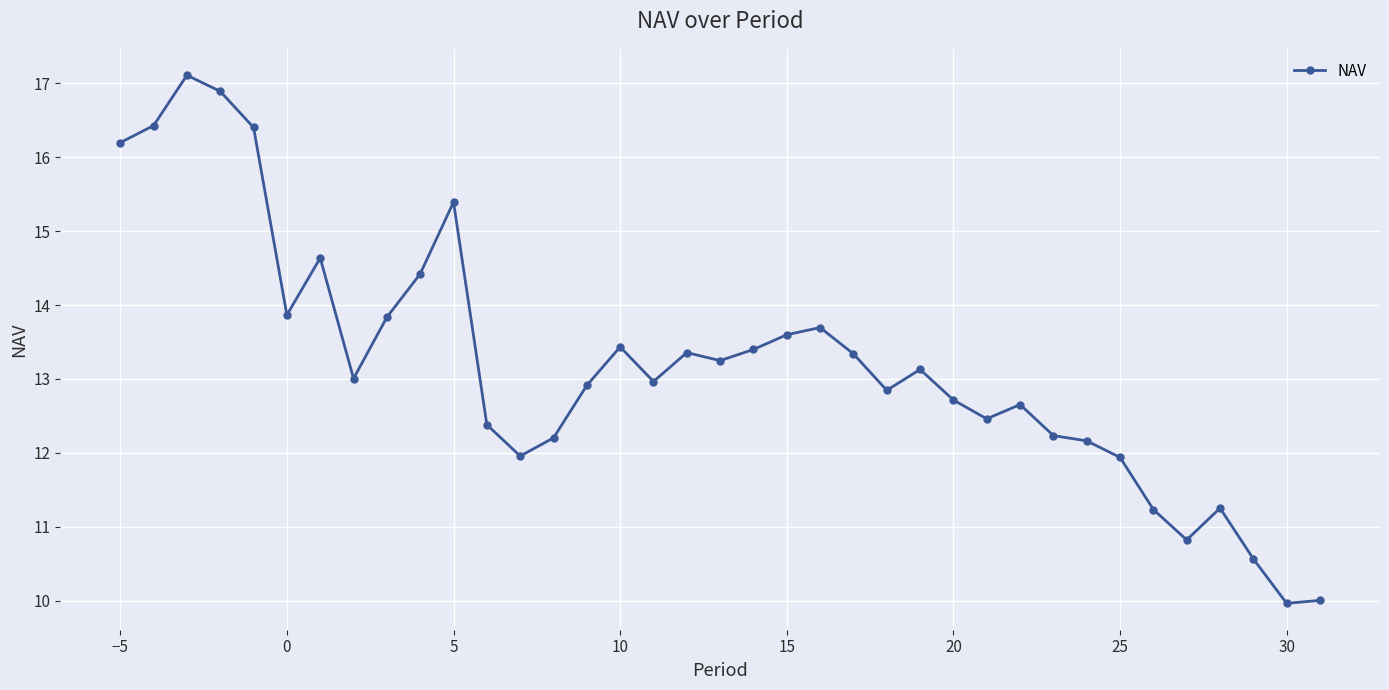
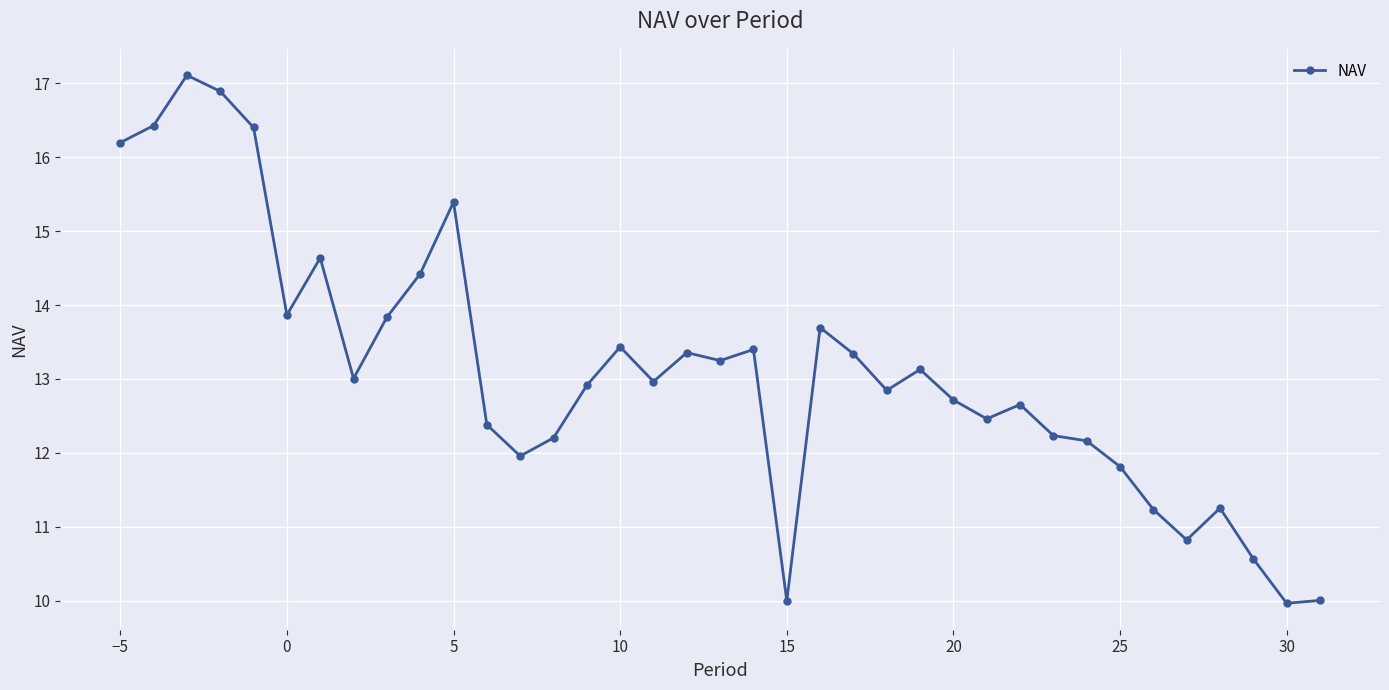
  {
    "−5": 16.2,
    "0": 13.9,
    "5": 15.4,
    "10": 13.4,
-   "15": 13.6,
+   "15": 10.0,
    "20": 12.7,
-   "25": 11.9,
+   "25": 11.8,
    "30": 10.0
  }
